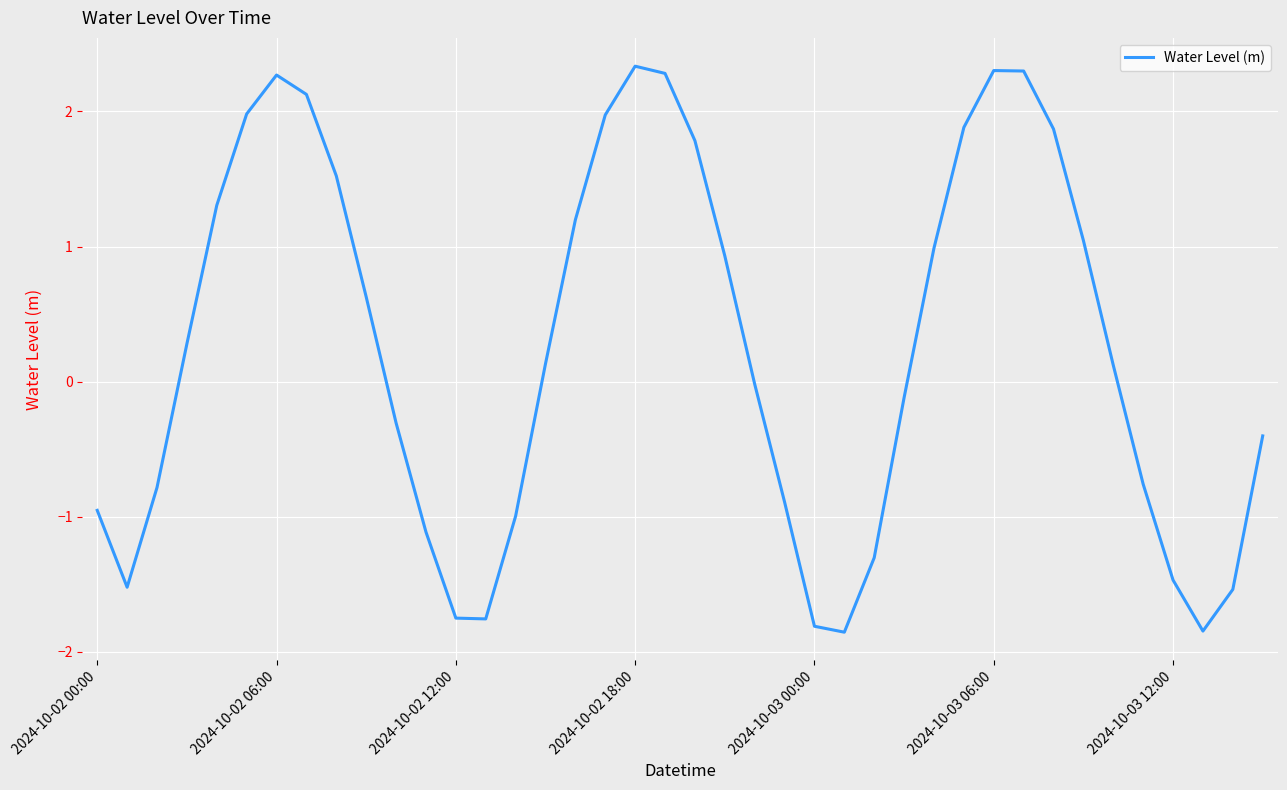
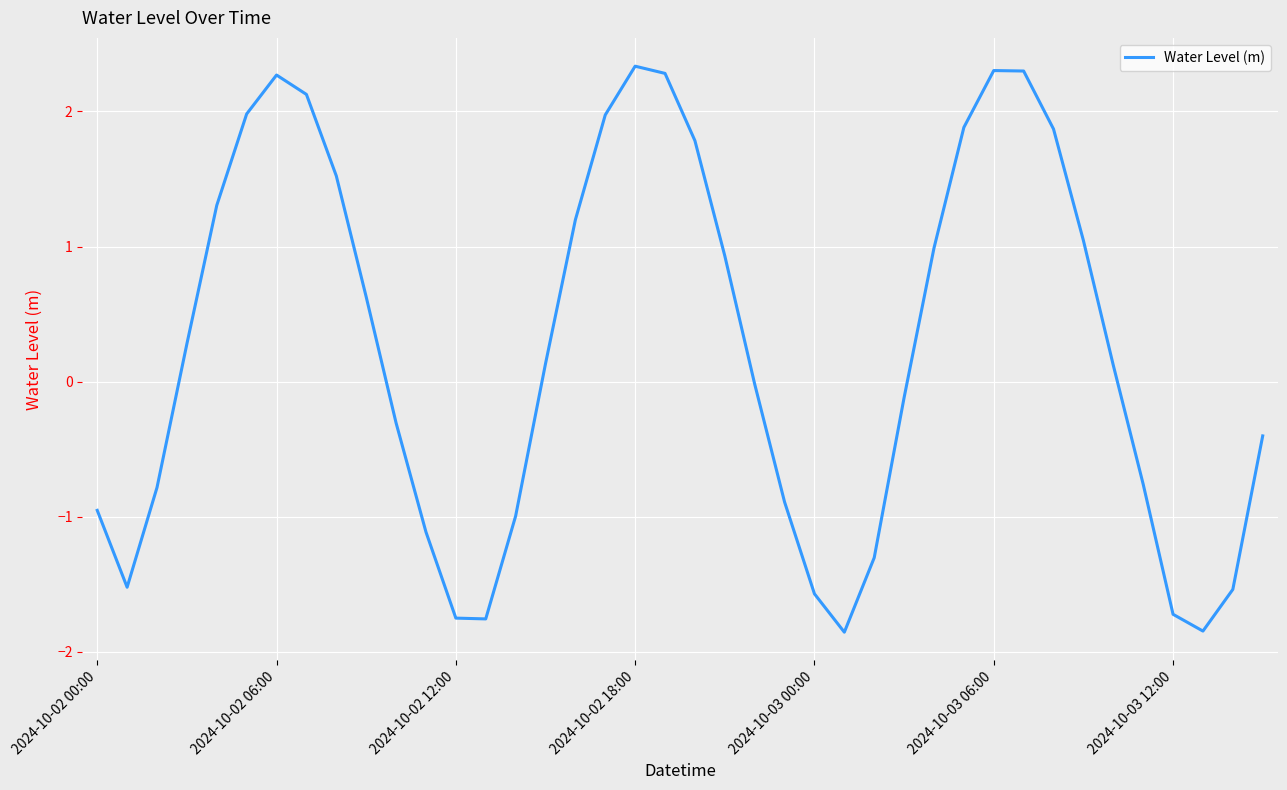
  {
    "2024-10-02 00:00": -0.95,
    "2024-10-02 06:00": 2.27,
    "2024-10-02 12:00": -1.75,
    "2024-10-02 18:00": 2.34,
-   "2024-10-03 00:00": -1.81,
+   "2024-10-03 00:00": -1.57,
    "2024-10-03 06:00": 2.30,
-   "2024-10-03 12:00": -1.47
+   "2024-10-03 12:00": -1.72
  }
